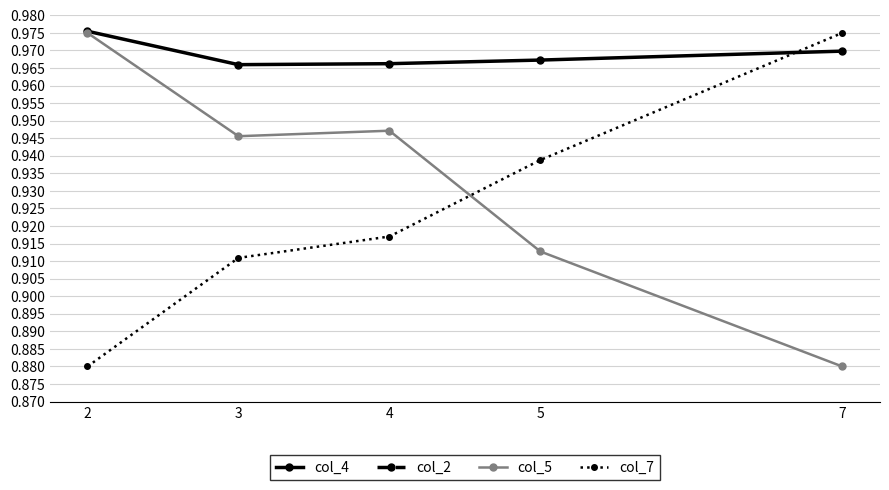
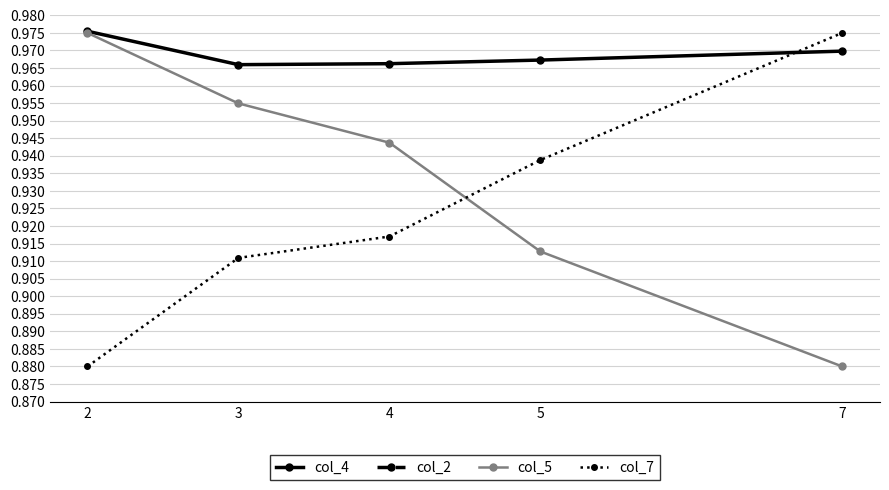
  {
    "col_5": {
-     "3": 0.946,
-     "4": 0.947,
+     "3": 0.955,
+     "4": 0.944,
      "5": 0.913,
      "7": 0.880
    }
  }
